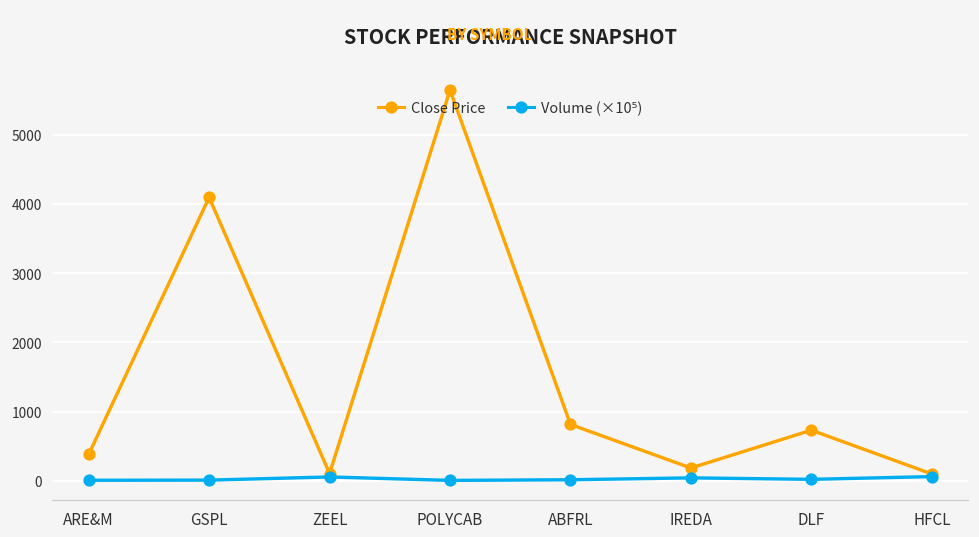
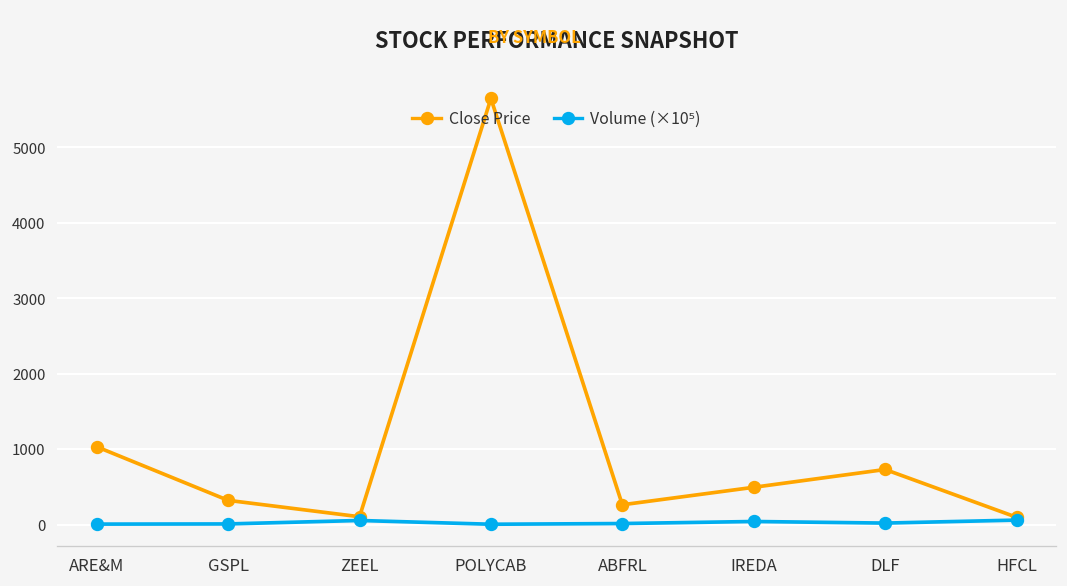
  {
    "Close Price": {
-     "ARE&M": 400,
-     "GSPL": 4100,
+     "ARE&M": 1000,
+     "GSPL": 300,
      "ZEEL": 100,
      "POLYCAB": 5600,
-     "ABFRL": 800,
-     "IREDA": 200,
+     "ABFRL": 300,
+     "IREDA": 500,
      "DLF": 700
    },
    "Volume (×10⁵)": {
      "ARE&M": 0,
      "GSPL": 0,
      "ZEEL": 100,
      "POLYCAB": 0,
      "ABFRL": 0,
      "IREDA": 0,
      "DLF": 0
    }
  }
